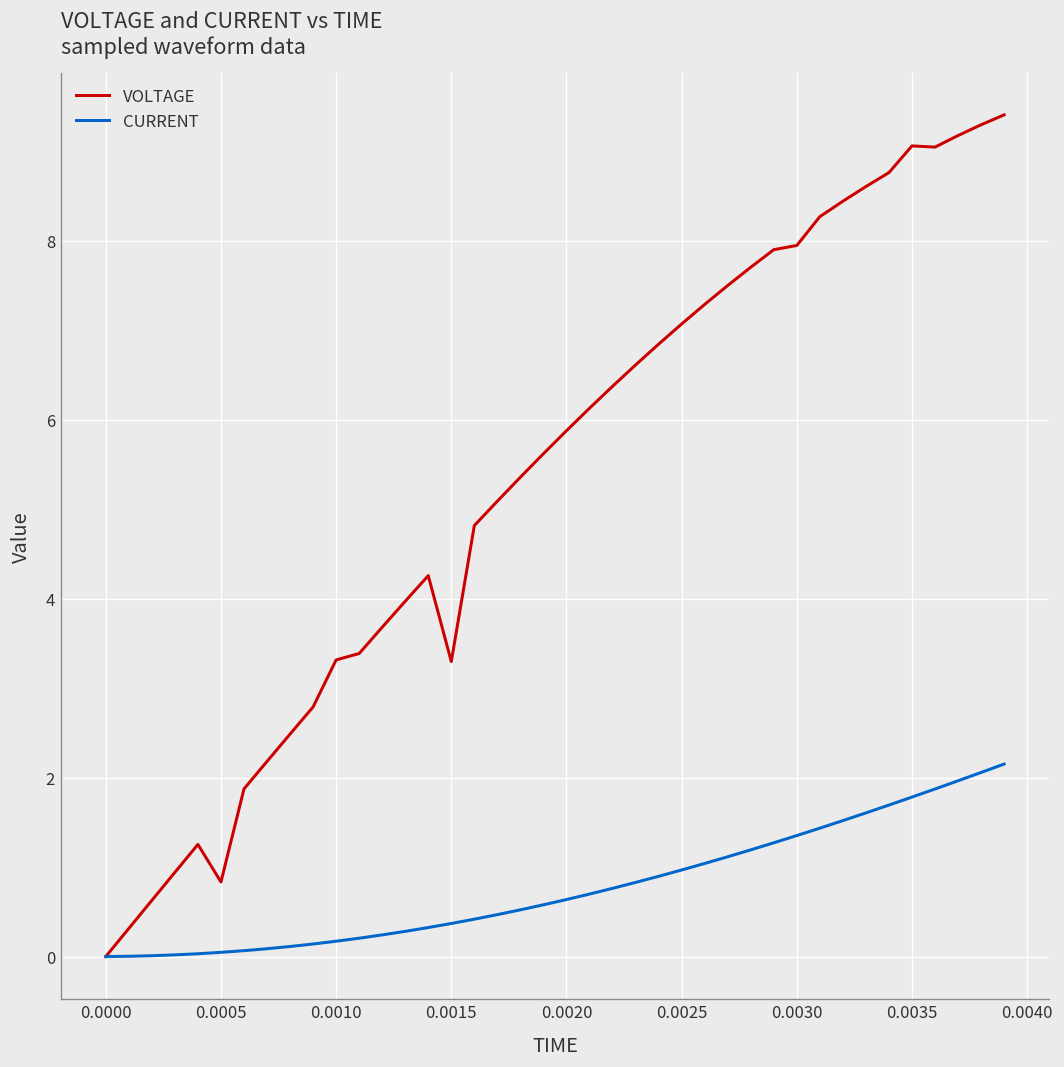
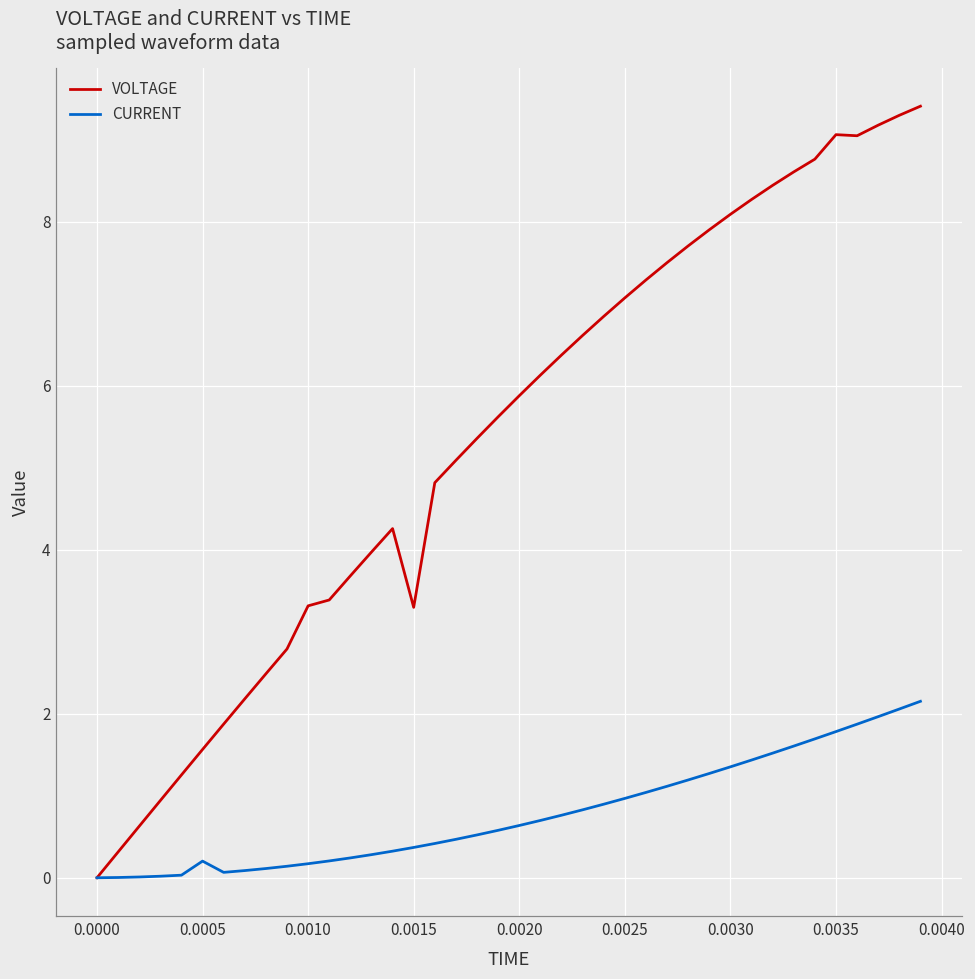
  {
    "VOLTAGE": {
-     "0.0005": 0.8,
+     "0.0005": 1.6,
      "0.0010": 3.3,
      "0.0015": 3.3,
      "0.0020": 5.9,
      "0.0025": 7.1,
-     "0.0030": 7.9,
+     "0.0030": 8.1,
      "0.0035": 9.1
    },
    "CURRENT": {
-     "0.0005": 0.0,
+     "0.0005": 0.2,
      "0.0010": 0.2,
      "0.0015": 0.4,
      "0.0020": 0.6,
      "0.0025": 1.0,
      "0.0030": 1.4,
      "0.0035": 1.8
    }
  }
